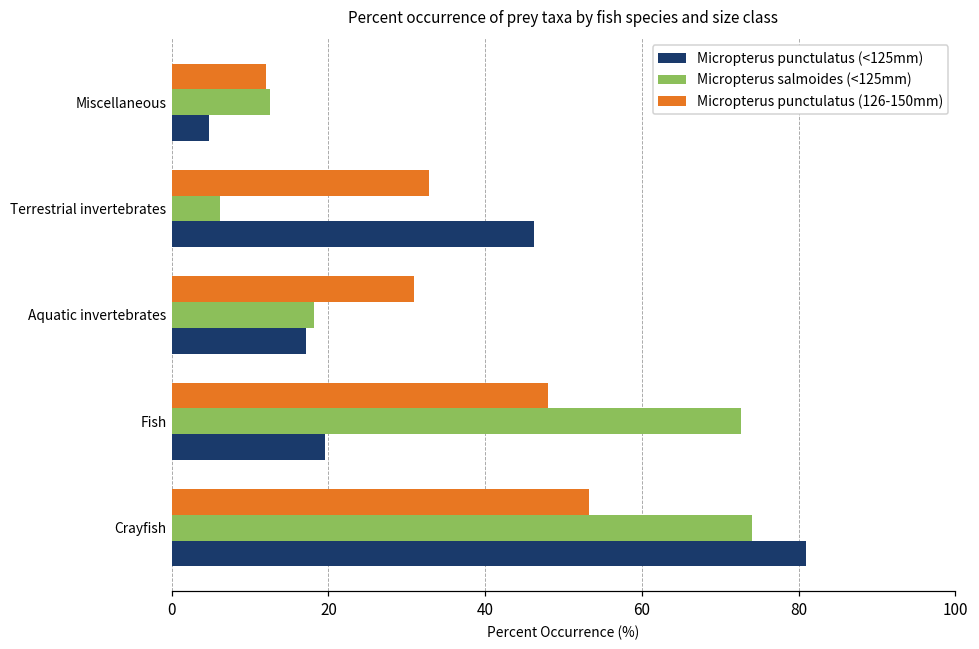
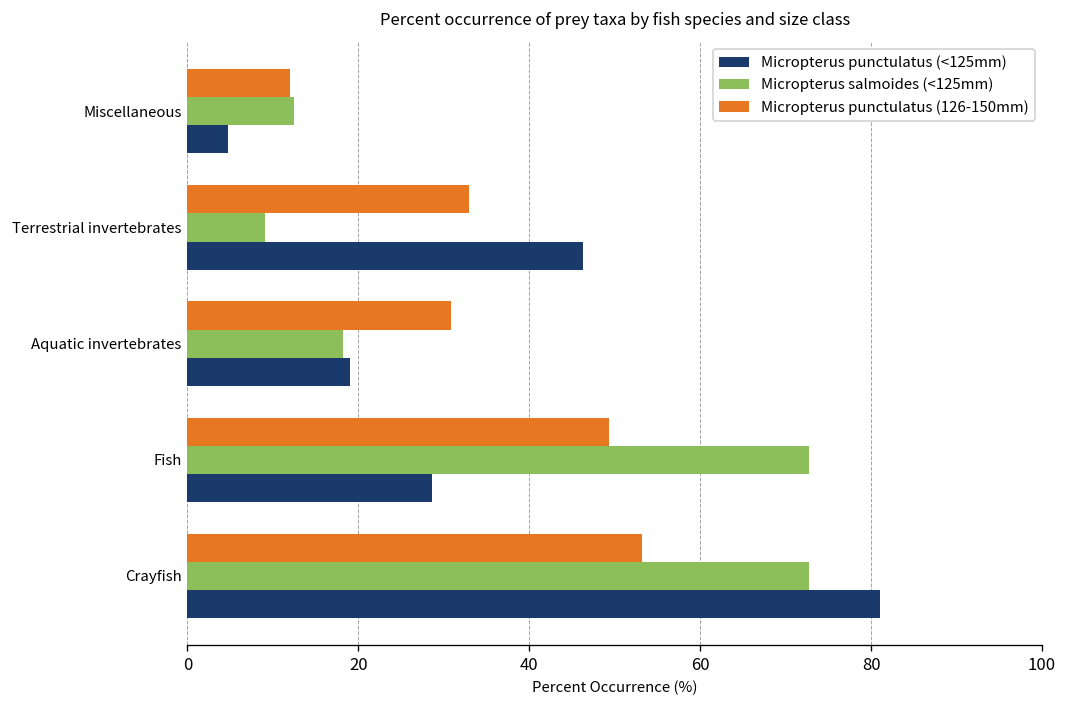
  {
    "Micropterus punctulatus (<125mm)": {
      "Miscellaneous": 5,
      "Terrestrial invertebrates": 46,
-     "Aquatic invertebrates": 17,
-     "Fish": 20,
+     "Aquatic invertebrates": 19,
+     "Fish": 29,
      "Crayfish": 81
    },
    "Micropterus salmoides (<125mm)": {
      "Miscellaneous": 13,
-     "Terrestrial invertebrates": 6,
+     "Terrestrial invertebrates": 9,
      "Aquatic invertebrates": 18,
      "Fish": 73,
-     "Crayfish": 74
+     "Crayfish": 73
    },
    "Micropterus punctulatus (126-150mm)": {
      "Miscellaneous": 12,
      "Terrestrial invertebrates": 33,
      "Aquatic invertebrates": 31,
-     "Fish": 48,
+     "Fish": 49,
      "Crayfish": 53
    }
  }
